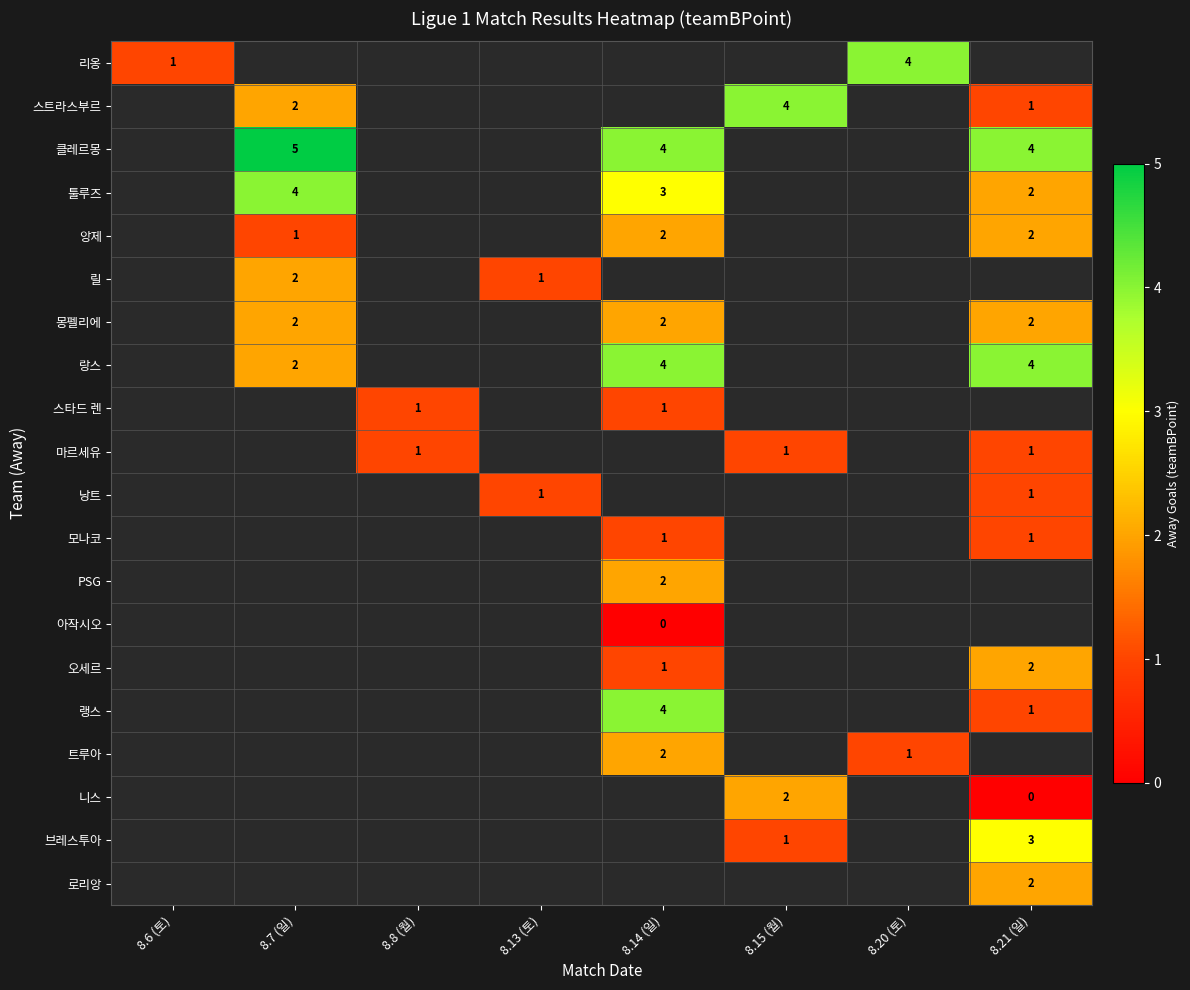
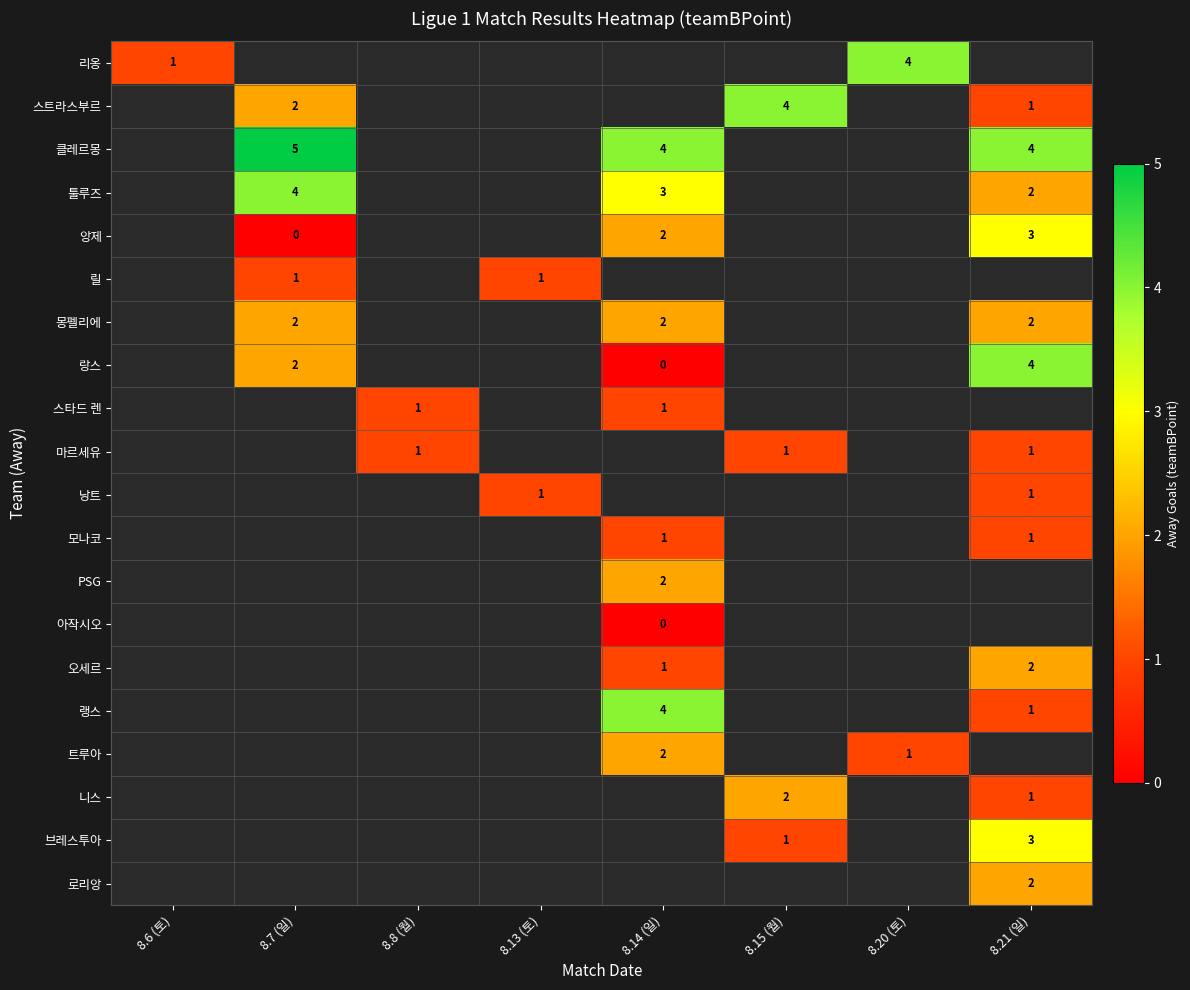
  {
    "리옹": {
      "8.6 (토)": 1,
      "8.20 (토)": 4
    },
    "스트라스부르": {
      "8.7 (일)": 2,
      "8.15 (월)": 4,
      "8.21 (일)": 1
    },
    "클레르몽": {
      "8.7 (일)": 5,
      "8.14 (일)": 4,
      "8.21 (일)": 4
    },
    "툴루즈": {
      "8.7 (일)": 4,
      "8.14 (일)": 3,
      "8.21 (일)": 2
    },
    "앙제": {
-     "8.7 (일)": 1,
+     "8.7 (일)": 0,
      "8.14 (일)": 2,
-     "8.21 (일)": 2
+     "8.21 (일)": 3
    },
    "릴": {
-     "8.7 (일)": 2,
+     "8.7 (일)": 1,
      "8.13 (토)": 1
    },
    "몽펠리에": {
      "8.7 (일)": 2,
      "8.14 (일)": 2,
      "8.21 (일)": 2
    },
    "랑스": {
      "8.7 (일)": 2,
-     "8.14 (일)": 4,
+     "8.14 (일)": 0,
      "8.21 (일)": 4
    },
    "스타드 렌": {
      "8.8 (월)": 1,
      "8.14 (일)": 1
    },
    "마르세유": {
      "8.8 (월)": 1,
      "8.15 (월)": 1,
      "8.21 (일)": 1
    },
    "낭트": {
      "8.13 (토)": 1,
      "8.21 (일)": 1
    },
    "모나코": {
      "8.14 (일)": 1,
      "8.21 (일)": 1
    },
    "PSG": {
      "8.14 (일)": 2
    },
    "아작시오": {
      "8.14 (일)": 0
    },
    "오세르": {
      "8.14 (일)": 1,
      "8.21 (일)": 2
    },
    "랭스": {
      "8.14 (일)": 4,
      "8.21 (일)": 1
    },
    "트루아": {
      "8.14 (일)": 2,
      "8.20 (토)": 1
    },
    "니스": {
      "8.15 (월)": 2,
-     "8.21 (일)": 0
+     "8.21 (일)": 1
    },
    "브레스투아": {
      "8.15 (월)": 1,
      "8.21 (일)": 3
    },
    "로리앙": {
      "8.21 (일)": 2
    }
  }
